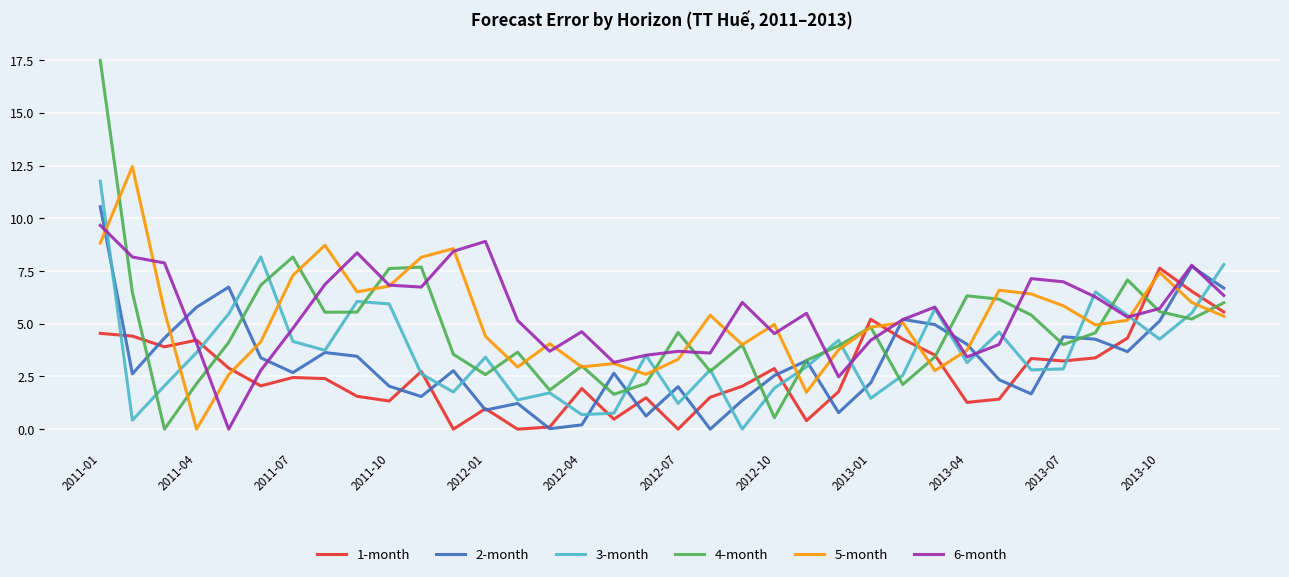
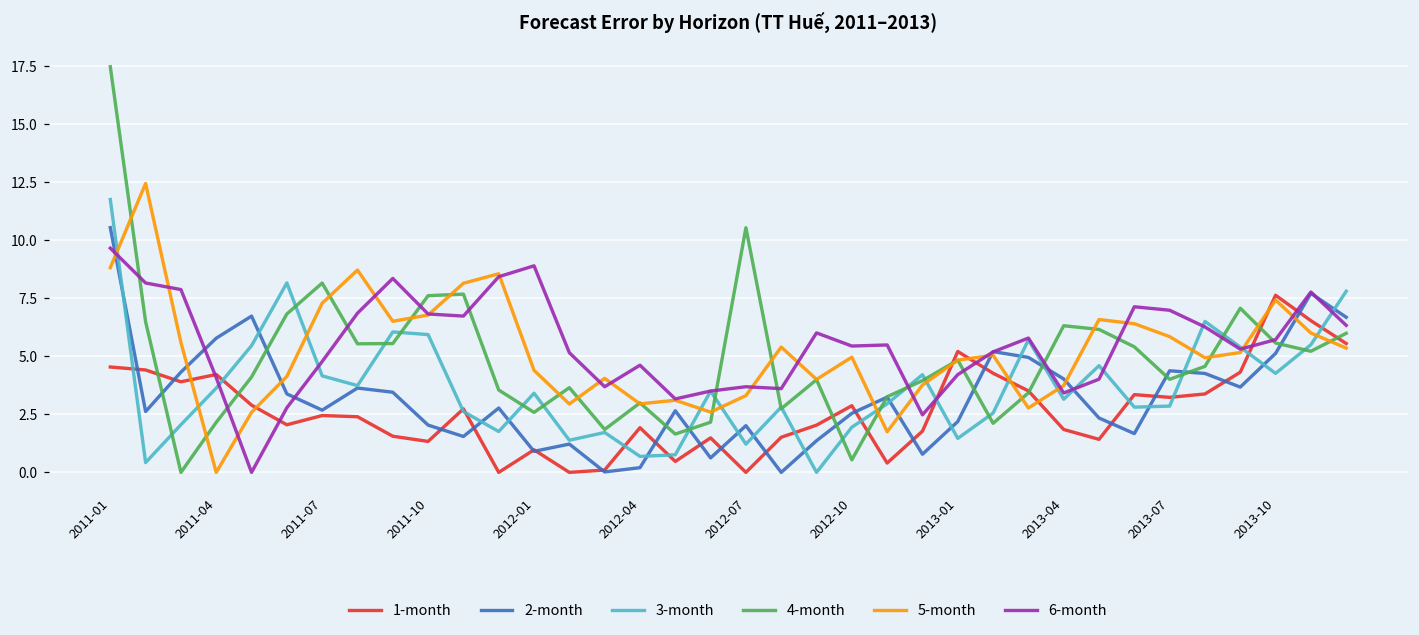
  {
    "1-month": {
      "2011-01": 4.5,
      "2011-04": 4.2,
      "2011-07": 2.5,
      "2011-10": 1.3,
      "2012-04": 1.9,
      "2012-07": 0.0,
      "2012-10": 2.9,
      "2013-01": 5.2,
-     "2013-04": 1.3,
+     "2013-04": 1.8,
      "2013-07": 3.2,
      "2013-10": 7.6
    },
    "2-month": {
      "2011-01": 10.6,
      "2011-04": 5.8,
      "2011-07": 2.7,
      "2011-10": 2.0,
      "2012-04": 0.2,
      "2012-07": 2.0,
      "2012-10": 2.5,
      "2013-01": 2.2,
      "2013-04": 4.0,
      "2013-07": 4.4,
      "2013-10": 5.1
    },
    "3-month": {
      "2011-01": 11.8,
      "2011-04": 3.6,
      "2011-07": 4.2,
      "2011-10": 5.9,
      "2012-01": 3.4,
      "2012-04": 0.7,
      "2012-07": 1.2,
      "2012-10": 1.9,
      "2013-01": 1.5,
      "2013-04": 3.2,
      "2013-07": 2.9,
      "2013-10": 4.3
    },
    "4-month": {
      "2011-01": 17.5,
      "2011-04": 2.2,
      "2011-07": 8.2,
      "2011-10": 7.6,
      "2012-01": 2.6,
-     "2012-07": 4.6,
+     "2012-07": 10.5,
      "2012-10": 0.5,
      "2013-04": 6.3,
      "2013-07": 4.0,
      "2013-10": 5.6
    },
    "5-month": {
      "2011-01": 8.8,
      "2011-04": 0.0,
      "2011-07": 7.3,
      "2012-01": 4.4,
      "2012-07": 3.3,
      "2012-10": 5.0,
      "2013-04": 3.7,
      "2013-07": 5.9,
      "2013-10": 7.4
    },
    "6-month": {
      "2011-01": 9.7,
      "2011-04": 4.1,
      "2011-07": 4.8,
      "2012-01": 8.9,
      "2012-04": 4.6,
      "2012-07": 3.7,
-     "2012-10": 4.5,
+     "2012-10": 5.4,
      "2013-01": 4.2,
      "2013-04": 3.4,
      "2013-07": 7.0,
      "2013-10": 5.7
    }
  }
